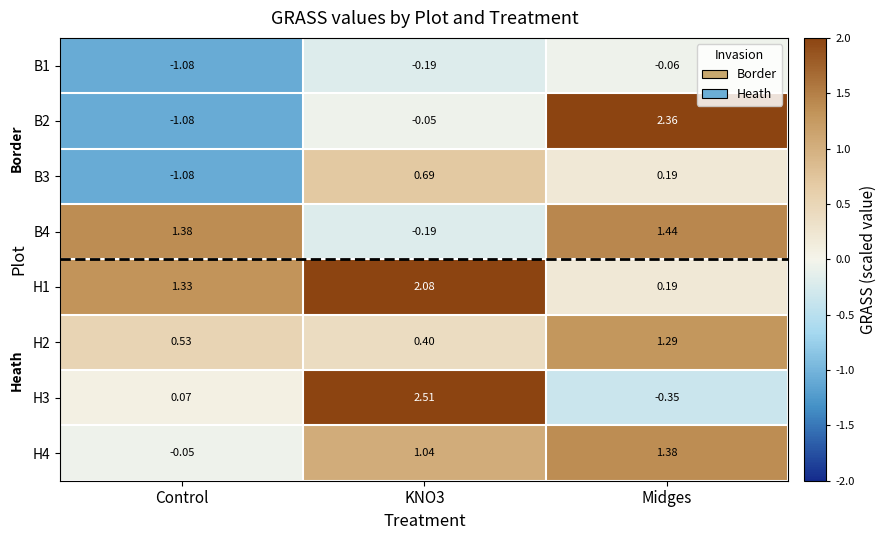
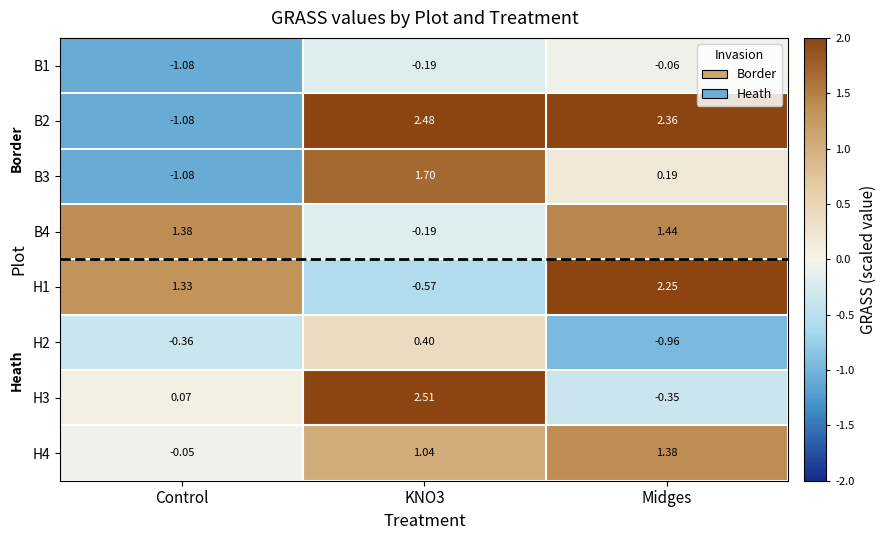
  {
    "B1": {
      "Control": -1.08,
      "KNO3": -0.19,
      "Midges": -0.06
    },
    "B2": {
      "Control": -1.08,
-     "KNO3": -0.05,
+     "KNO3": 2.48,
      "Midges": 2.36
    },
    "B3": {
      "Control": -1.08,
-     "KNO3": 0.69,
+     "KNO3": 1.70,
      "Midges": 0.19
    },
    "B4": {
      "Control": 1.38,
      "KNO3": -0.19,
      "Midges": 1.44
    },
    "H1": {
      "Control": 1.33,
-     "KNO3": 2.08,
-     "Midges": 0.19
+     "KNO3": -0.57,
+     "Midges": 2.25
    },
    "H2": {
-     "Control": 0.53,
+     "Control": -0.36,
      "KNO3": 0.40,
-     "Midges": 1.29
+     "Midges": -0.96
    },
    "H3": {
      "Control": 0.07,
      "KNO3": 2.51,
      "Midges": -0.35
    },
    "H4": {
      "Control": -0.05,
      "KNO3": 1.04,
      "Midges": 1.38
    }
  }
